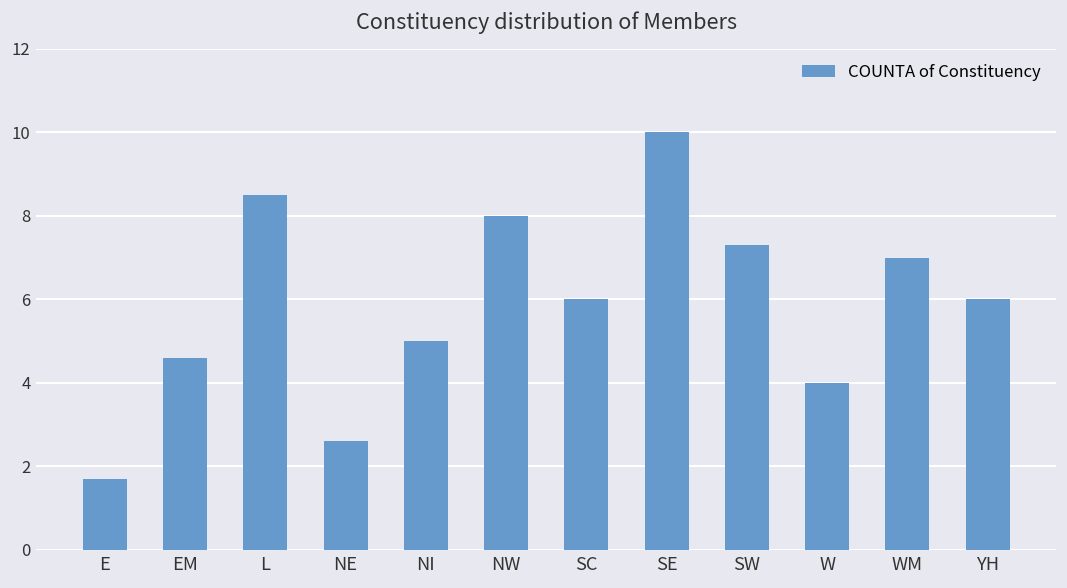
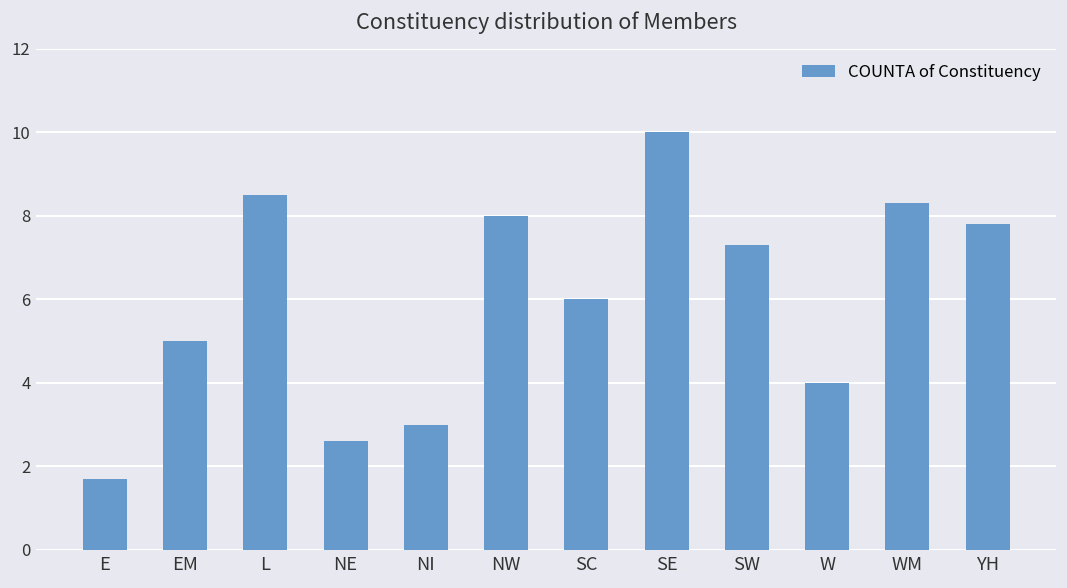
  {
    "E": 1.7,
-   "EM": 4.6,
+   "EM": 5.0,
    "L": 8.5,
    "NE": 2.6,
-   "NI": 5,
+   "NI": 3,
    "NW": 8.0,
    "SC": 6.0,
    "SE": 10.0,
    "SW": 7.3,
    "W": 4.0,
-   "WM": 7.0,
-   "YH": 6.0
+   "WM": 8.3,
+   "YH": 7.8
  }
